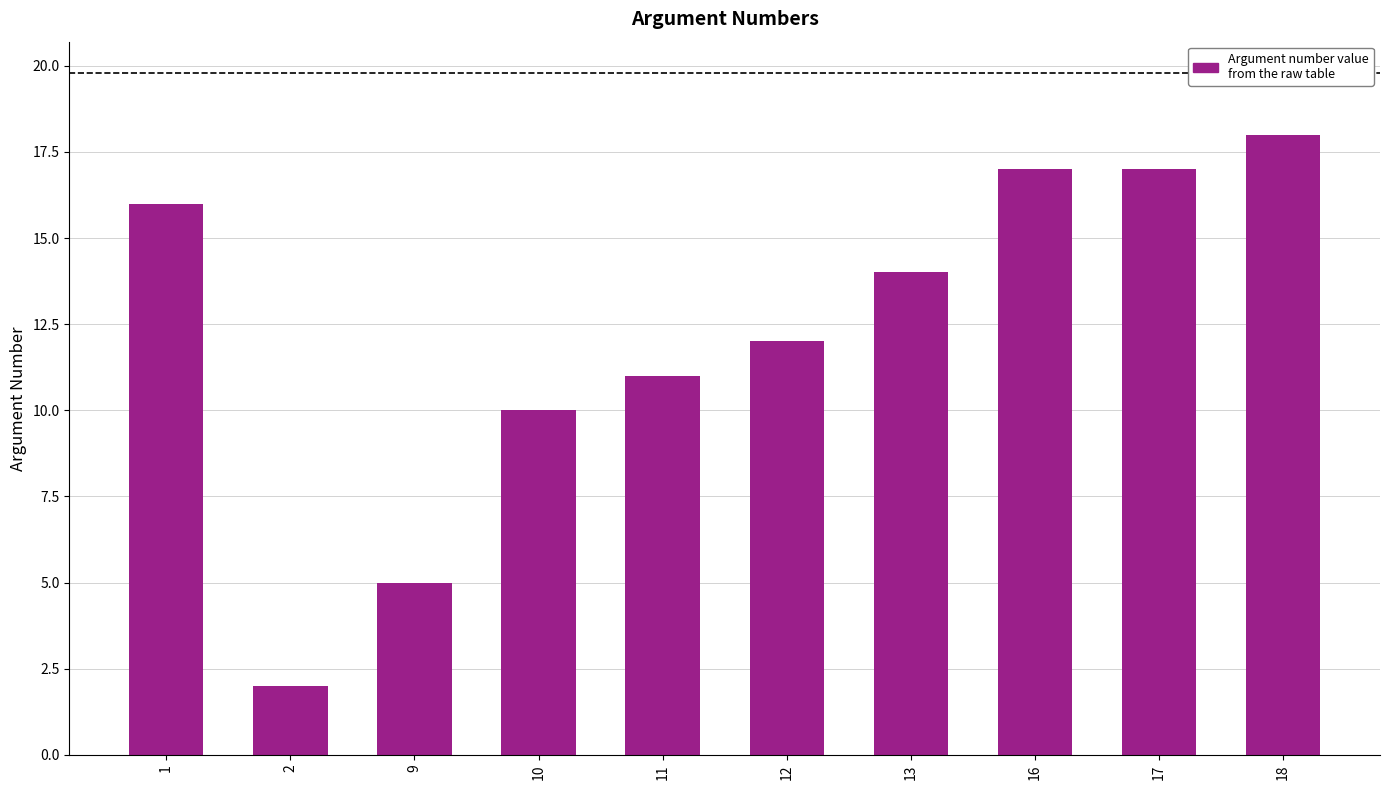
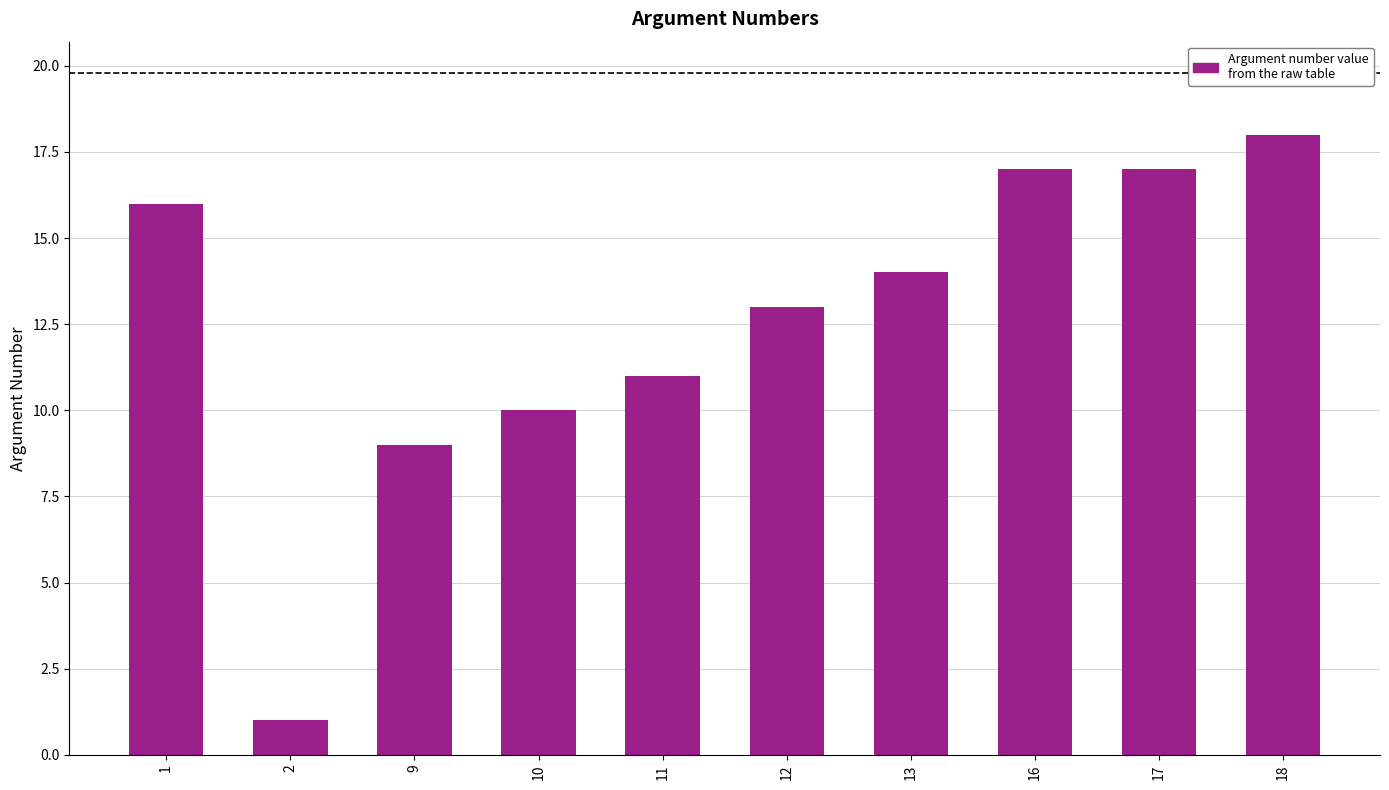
  {
    "1": 16,
-   "2": 2,
-   "9": 5,
+   "2": 1,
+   "9": 9,
    "10": 10,
    "11": 11,
-   "12": 12,
+   "12": 13,
    "13": 14,
    "16": 17,
    "17": 17,
    "18": 18
  }
